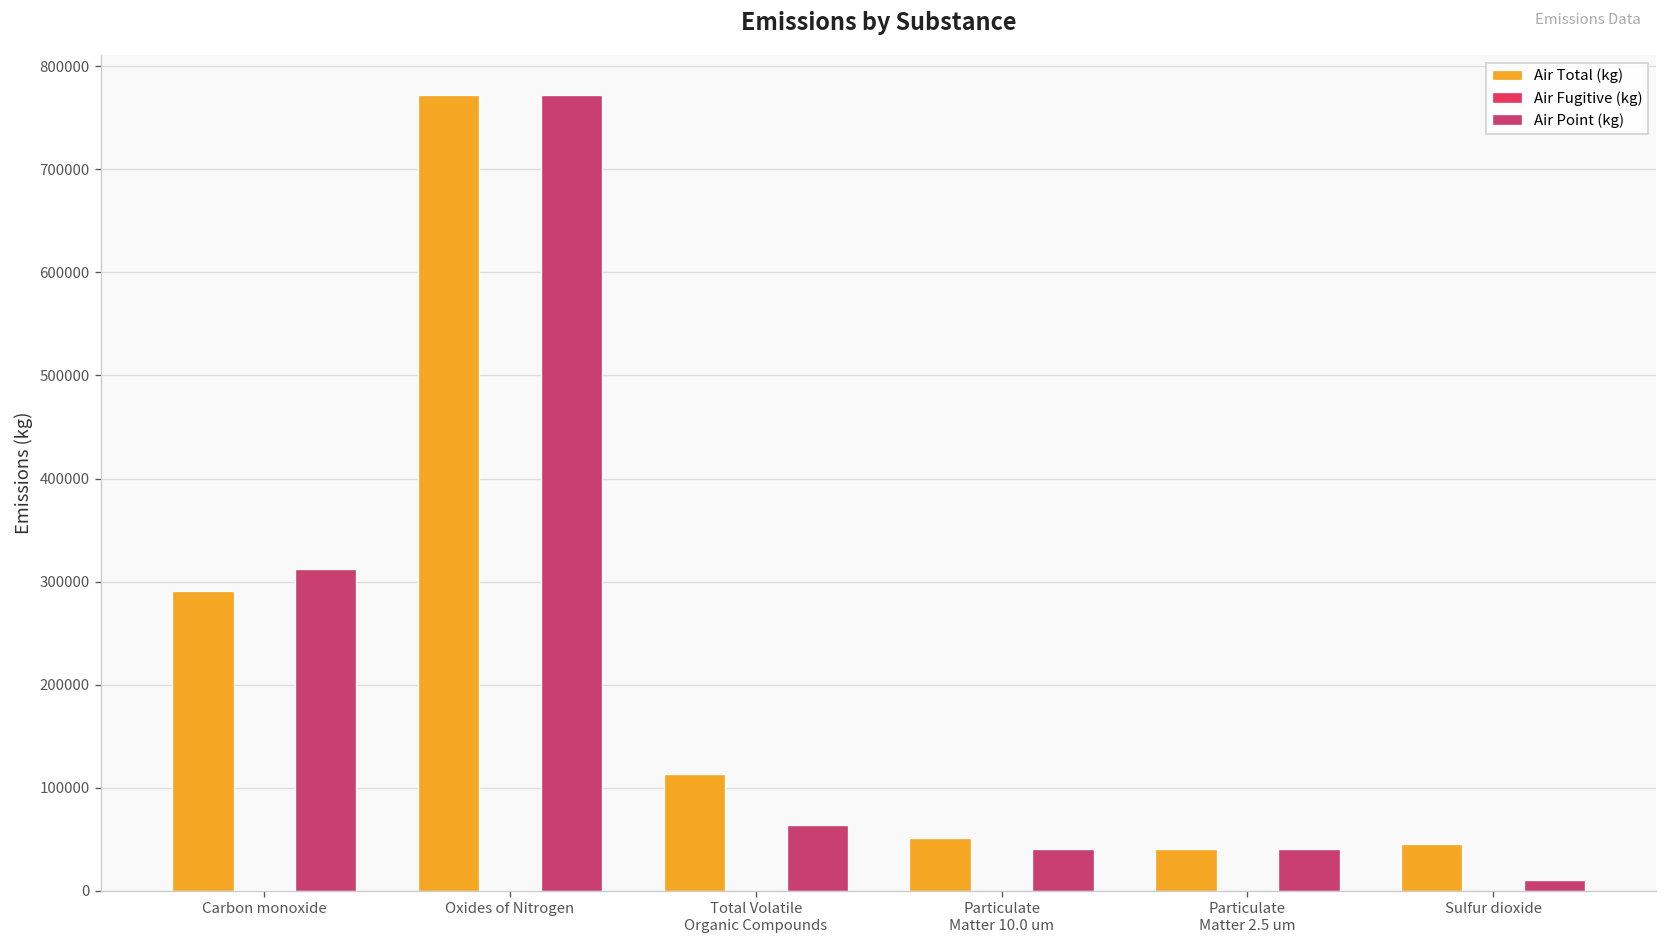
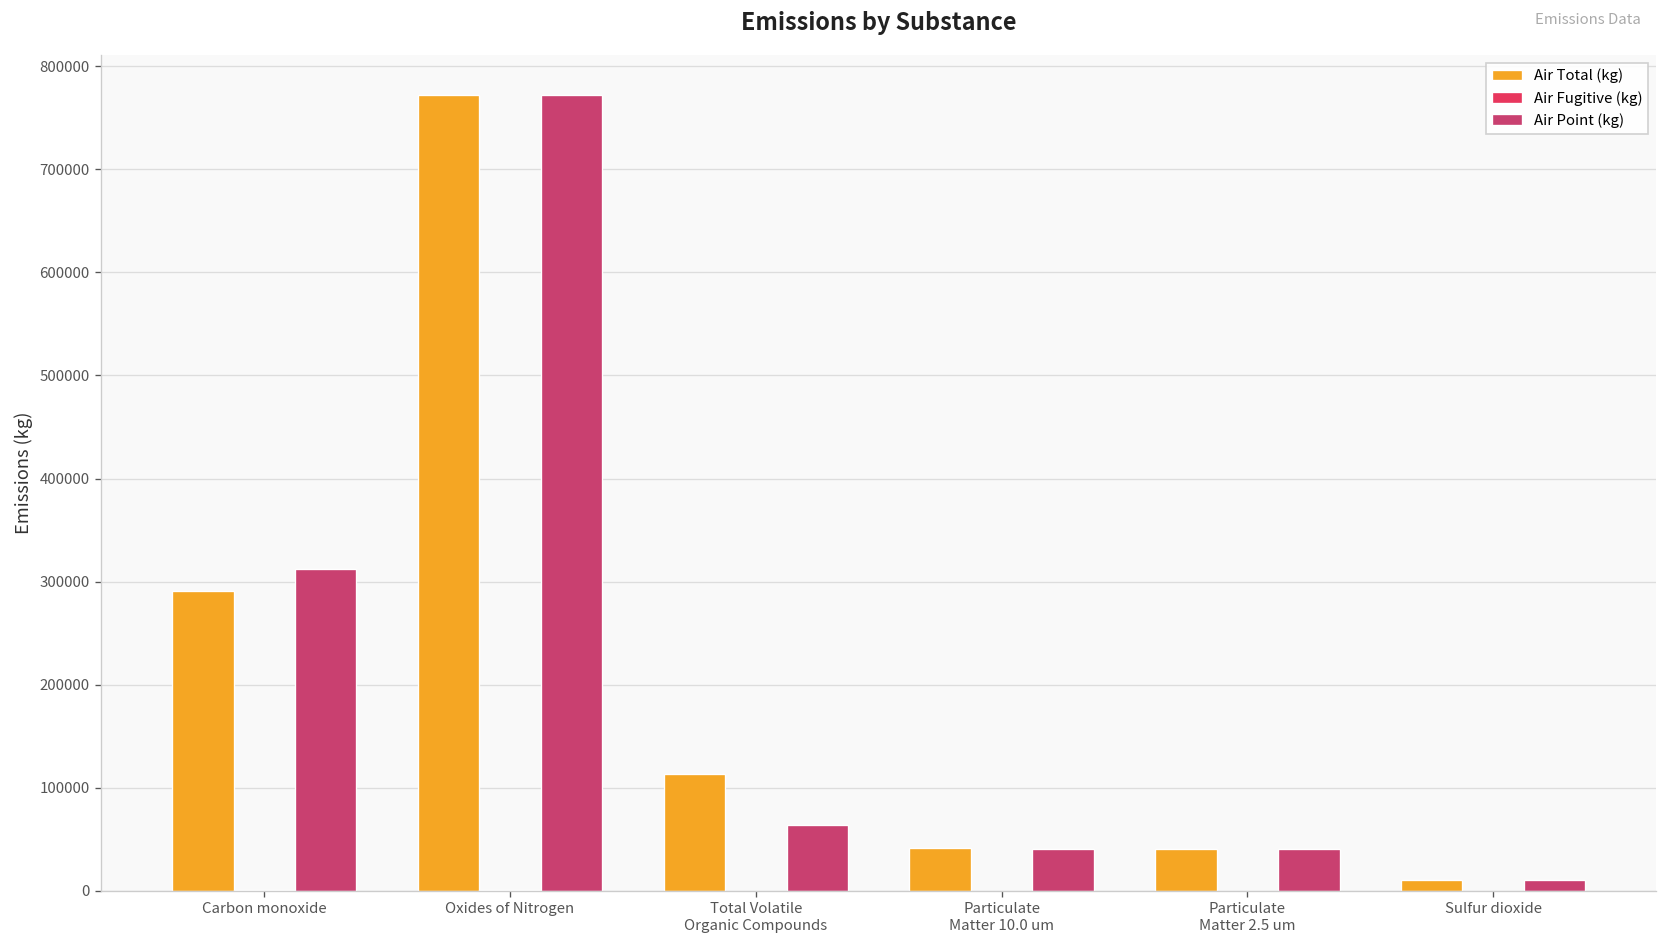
  {
    "Air Total (kg)": {
      "Carbon monoxide": 290000,
      "Oxides of Nitrogen": 770000,
      "Total Volatile Organic Compounds": 110000,
-     "Particulate Matter 10.0 um": 50000,
+     "Particulate Matter 10.0 um": 40000,
      "Particulate Matter 2.5 um": 40000,
-     "Sulfur dioxide": 50000
+     "Sulfur dioxide": 10000
    }
  }
